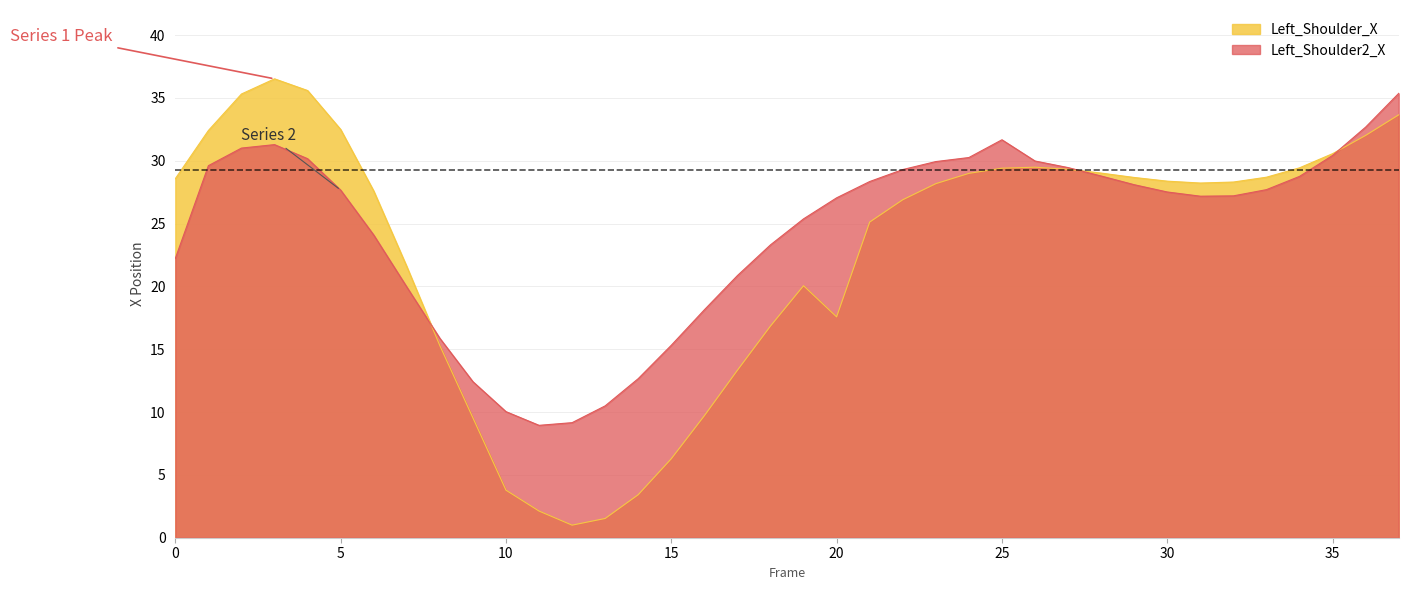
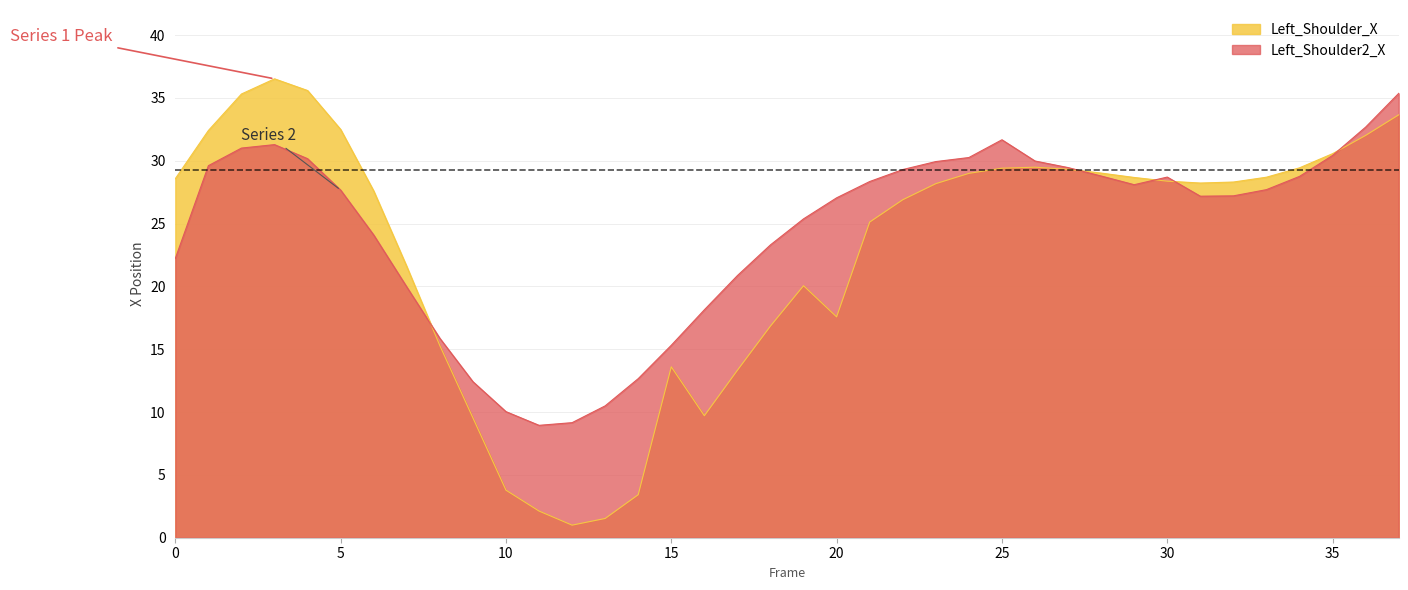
  {
    "Left_Shoulder_X": {
      "0": 28.6,
      "5": 32.5,
      "10": 3.8,
-     "15": 6.3,
+     "15": 13.6,
      "20": 17.6,
      "25": 29.4,
      "30": 28.4
    },
    "Left_Shoulder2_X": {
      "0": 22.2,
      "5": 27.7,
      "10": 10.0,
      "15": 15.3,
      "20": 27.0,
      "25": 31.7,
-     "30": 27.5
+     "30": 28.7
    }
  }
